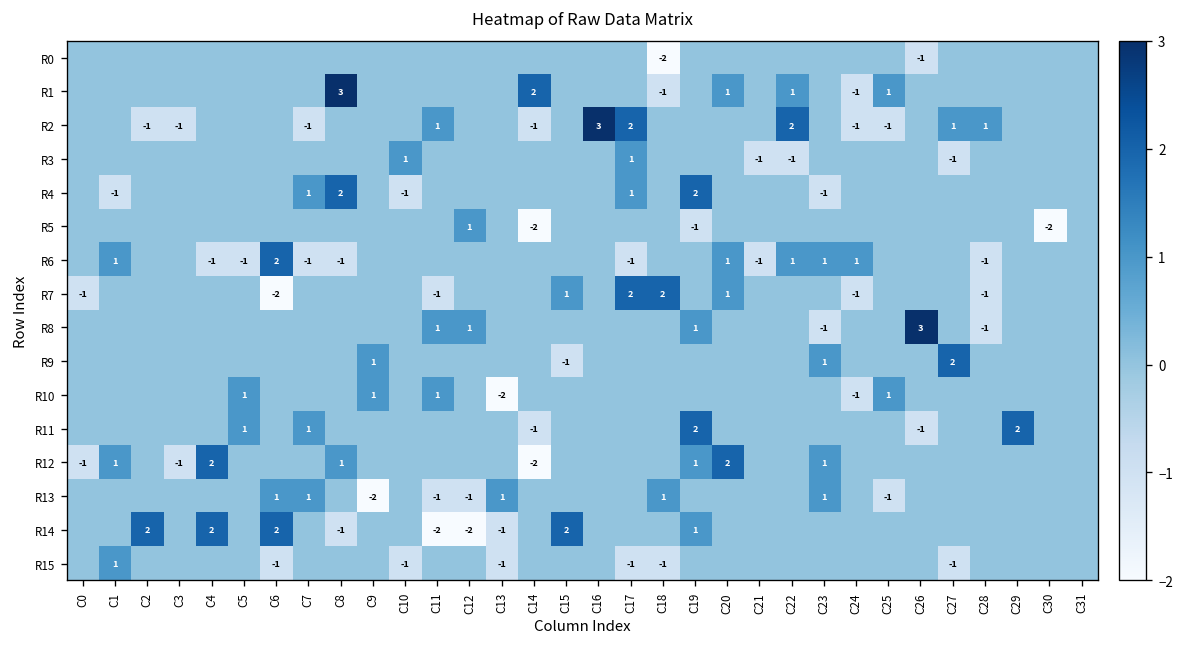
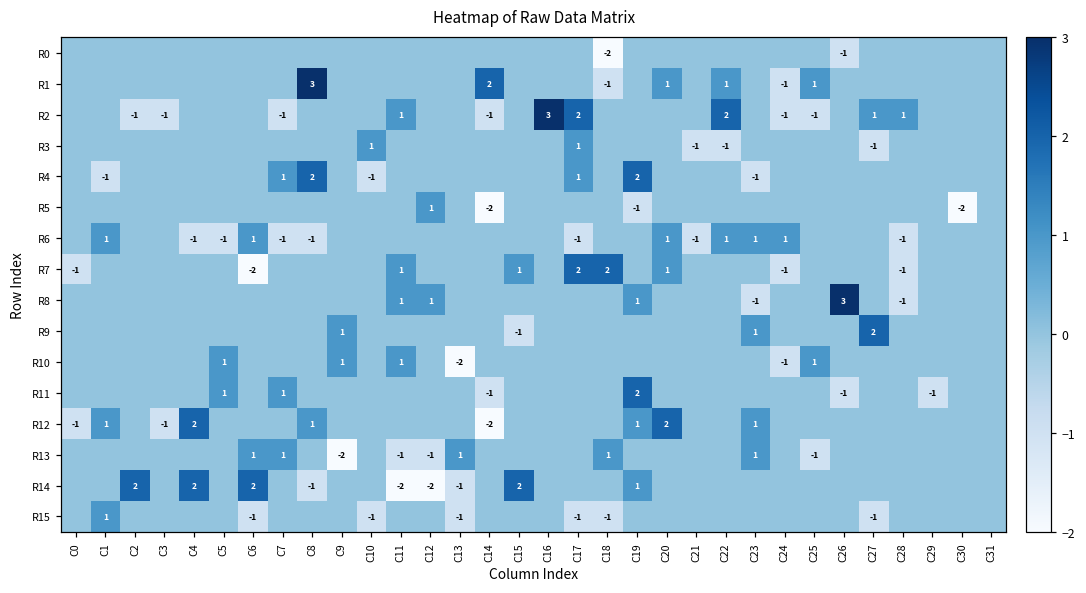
  {
    "R0": {
      "C18": -2,
      "C26": -1
    },
    "R1": {
      "C8": 3,
      "C14": 2,
      "C18": -1,
      "C20": 1,
      "C22": 1,
      "C24": -1,
      "C25": 1
    },
    "R2": {
      "C2": -1,
      "C3": -1,
      "C7": -1,
      "C11": 1,
      "C14": -1,
      "C16": 3,
      "C17": 2,
      "C22": 2,
      "C24": -1,
      "C25": -1,
      "C27": 1,
      "C28": 1
    },
    "R3": {
      "C10": 1,
      "C17": 1,
      "C21": -1,
      "C22": -1,
      "C27": -1
    },
    "R4": {
      "C1": -1,
      "C7": 1,
      "C8": 2,
      "C10": -1,
      "C17": 1,
      "C19": 2,
      "C23": -1
    },
    "R5": {
      "C12": 1,
      "C14": -2,
      "C19": -1,
      "C30": -2
    },
    "R6": {
      "C1": 1,
      "C4": -1,
      "C5": -1,
-     "C6": 2,
+     "C6": 1,
      "C7": -1,
      "C8": -1,
      "C17": -1,
      "C20": 1,
      "C21": -1,
      "C22": 1,
      "C23": 1,
      "C24": 1,
      "C28": -1
    },
    "R7": {
      "C0": -1,
      "C6": -2,
-     "C11": -1,
+     "C11": 1,
      "C15": 1,
      "C17": 2,
      "C18": 2,
      "C20": 1,
      "C24": -1,
      "C28": -1
    },
    "R8": {
      "C11": 1,
      "C12": 1,
      "C19": 1,
      "C23": -1,
      "C26": 3,
      "C28": -1
    },
    "R9": {
      "C9": 1,
      "C15": -1,
      "C23": 1,
      "C27": 2
    },
    "R10": {
      "C5": 1,
      "C9": 1,
      "C11": 1,
      "C13": -2,
      "C24": -1,
      "C25": 1
    },
    "R11": {
      "C5": 1,
      "C7": 1,
      "C14": -1,
      "C19": 2,
      "C26": -1,
-     "C29": 2
+     "C29": -1
    },
    "R12": {
      "C0": -1,
      "C1": 1,
      "C3": -1,
      "C4": 2,
      "C8": 1,
      "C14": -2,
      "C19": 1,
      "C20": 2,
      "C23": 1
    },
    "R13": {
      "C6": 1,
      "C7": 1,
      "C9": -2,
      "C11": -1,
      "C12": -1,
      "C13": 1,
      "C18": 1,
      "C23": 1,
      "C25": -1
    },
    "R14": {
      "C2": 2,
      "C4": 2,
      "C6": 2,
      "C8": -1,
      "C11": -2,
      "C12": -2,
      "C13": -1,
      "C15": 2,
      "C19": 1
    },
    "R15": {
      "C1": 1,
      "C6": -1,
      "C10": -1,
      "C13": -1,
      "C17": -1,
      "C18": -1,
      "C27": -1
    }
  }
